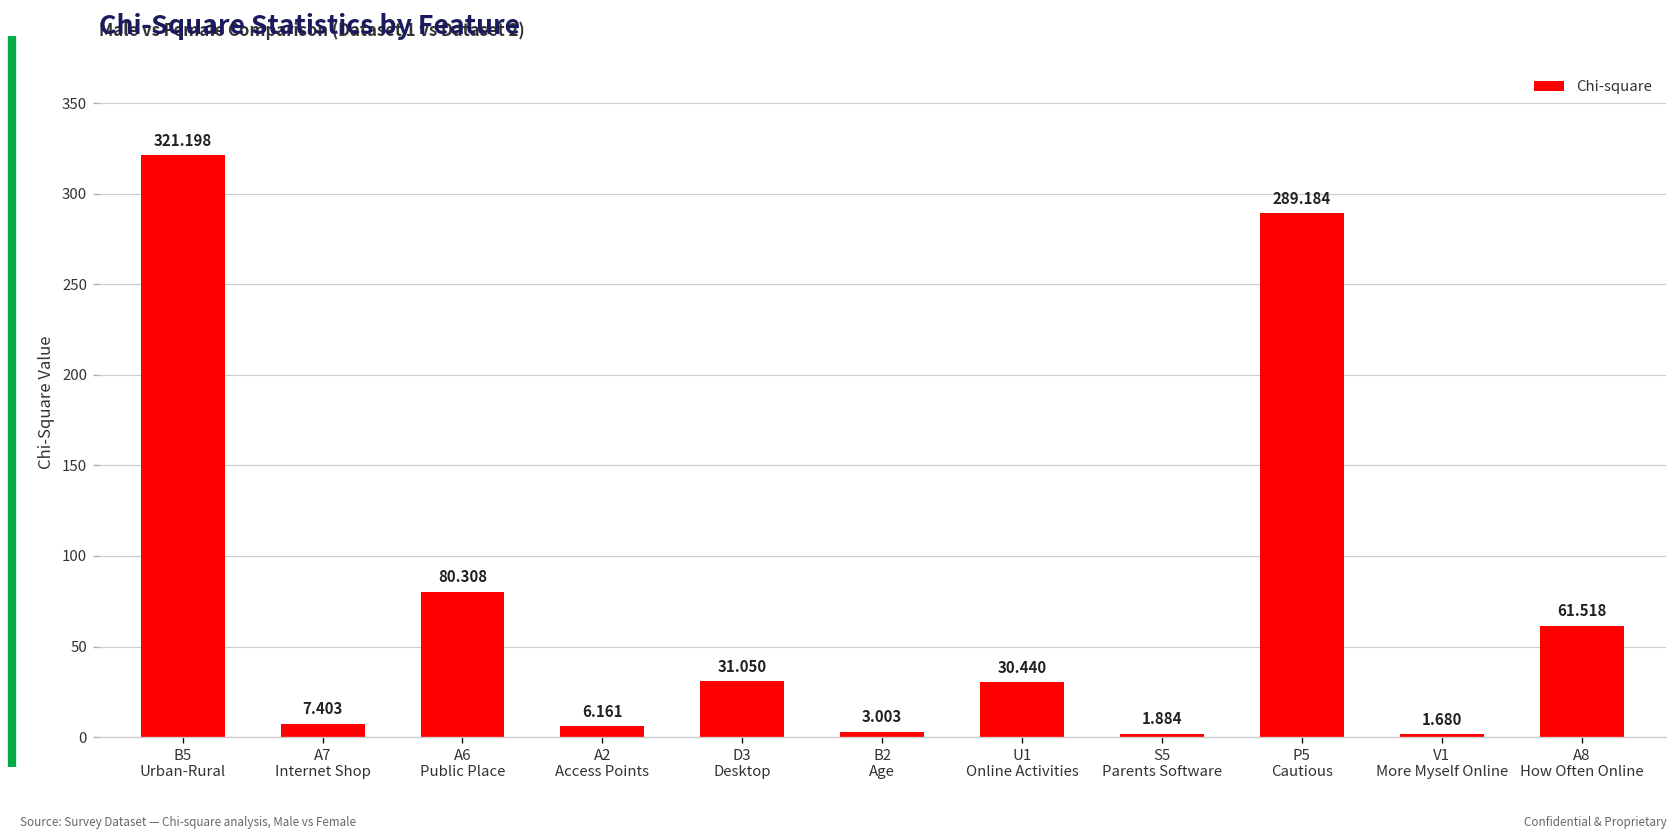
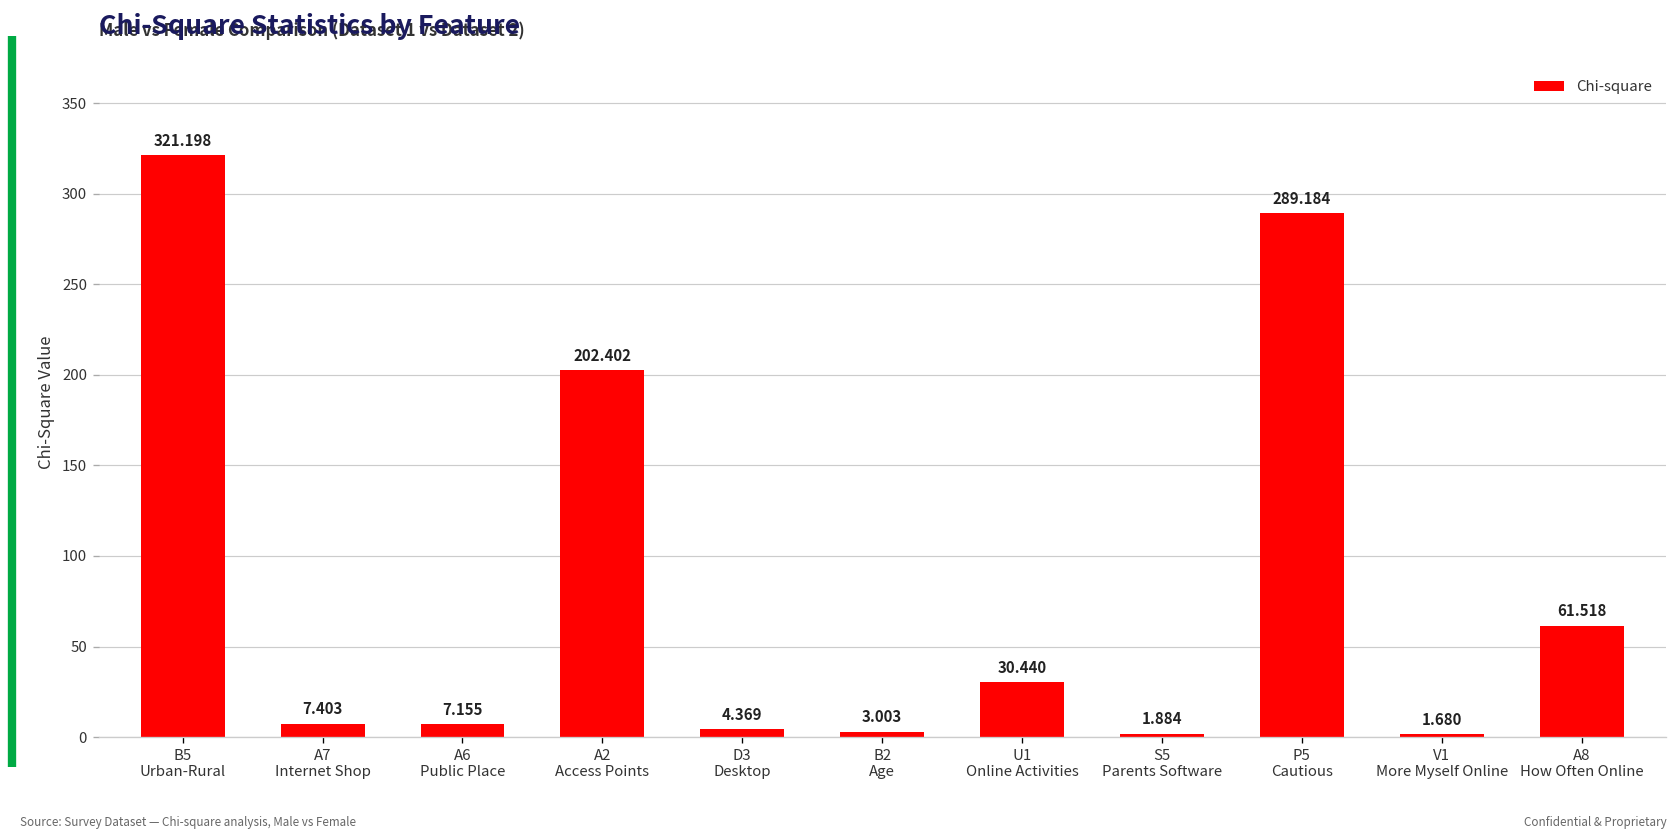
  {
    "B5 Urban-Rural": 321.198,
    "A7 Internet Shop": 7.403,
-   "A6 Public Place": 80.308,
-   "A2 Access Points": 6.161,
-   "D3 Desktop": 31.050,
+   "A6 Public Place": 7.155,
+   "A2 Access Points": 202.402,
+   "D3 Desktop": 4.369,
    "B2 Age": 3.003,
    "U1 Online Activities": 30.440,
    "S5 Parents Software": 1.884,
    "P5 Cautious": 289.184,
    "V1 More Myself Online": 1.680,
    "A8 How Often Online": 61.518
  }
